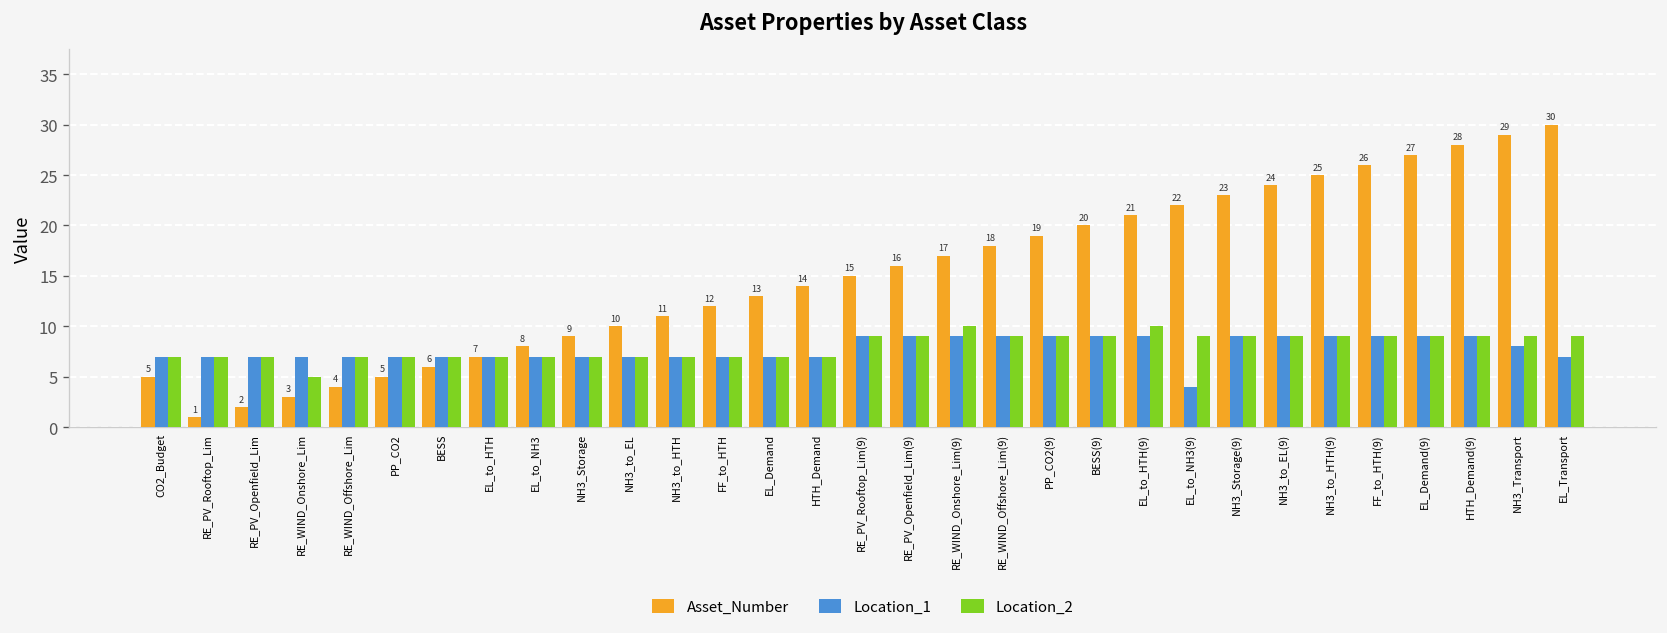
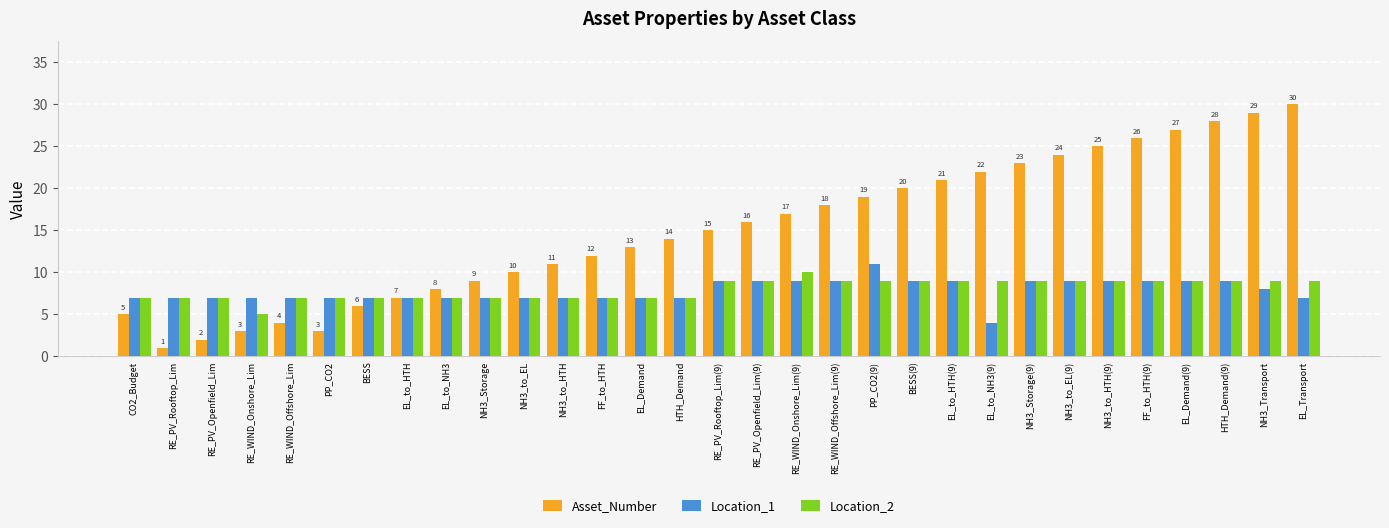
  {
    "Asset_Number": {
      "CO2_Budget": 5,
      "RE_PV_Rooftop_Lim": 1,
      "RE_PV_Openfield_Lim": 2,
      "RE_WIND_Onshore_Lim": 3,
      "RE_WIND_Offshore_Lim": 4,
-     "PP_CO2": 5,
+     "PP_CO2": 3,
      "BESS": 6,
      "EL_to_HTH": 7,
      "EL_to_NH3": 8,
      "NH3_Storage": 9,
      "NH3_to_EL": 10,
      "NH3_to_HTH": 11,
      "FF_to_HTH": 12,
      "EL_Demand": 13,
      "HTH_Demand": 14,
      "RE_PV_Rooftop_Lim(9)": 15,
      "RE_PV_Openfield_Lim(9)": 16,
      "RE_WIND_Onshore_Lim(9)": 17,
      "RE_WIND_Offshore_Lim(9)": 18,
      "PP_CO2(9)": 19,
      "BESS(9)": 20,
      "EL_to_HTH(9)": 21,
      "EL_to_NH3(9)": 22,
      "NH3_Storage(9)": 23,
      "NH3_to_EL(9)": 24,
      "NH3_to_HTH(9)": 25,
      "FF_to_HTH(9)": 26,
      "EL_Demand(9)": 27,
      "HTH_Demand(9)": 28,
      "NH3_Transport": 29,
      "EL_Transport": 30
    },
    "Location_1": {
      "CO2_Budget": 7,
      "RE_PV_Rooftop_Lim": 7,
      "RE_PV_Openfield_Lim": 7,
      "RE_WIND_Onshore_Lim": 7,
      "RE_WIND_Offshore_Lim": 7,
      "PP_CO2": 7,
      "EL_to_NH3": 7,
      "NH3_Storage": 7,
      "NH3_to_EL": 7,
      "NH3_to_HTH": 7,
      "FF_to_HTH": 7,
      "EL_Demand": 7,
      "HTH_Demand": 7,
      "RE_PV_Rooftop_Lim(9)": 9,
      "RE_PV_Openfield_Lim(9)": 9,
      "RE_WIND_Onshore_Lim(9)": 9,
      "RE_WIND_Offshore_Lim(9)": 9,
-     "PP_CO2(9)": 9,
+     "PP_CO2(9)": 11,
      "BESS(9)": 9,
      "EL_to_HTH(9)": 9,
      "EL_to_NH3(9)": 4,
      "NH3_Storage(9)": 9,
      "NH3_to_EL(9)": 9,
      "NH3_to_HTH(9)": 9,
      "FF_to_HTH(9)": 9,
      "EL_Demand(9)": 9,
      "HTH_Demand(9)": 9,
      "NH3_Transport": 8,
      "EL_Transport": 7
    },
    "Location_2": {
      "CO2_Budget": 7,
      "RE_PV_Rooftop_Lim": 7,
      "RE_PV_Openfield_Lim": 7,
      "RE_WIND_Onshore_Lim": 5,
      "RE_WIND_Offshore_Lim": 7,
      "PP_CO2": 7,
      "EL_to_NH3": 7,
      "NH3_Storage": 7,
      "NH3_to_EL": 7,
      "NH3_to_HTH": 7,
      "FF_to_HTH": 7,
      "EL_Demand": 7,
      "HTH_Demand": 7,
      "RE_PV_Rooftop_Lim(9)": 9,
      "RE_PV_Openfield_Lim(9)": 9,
      "RE_WIND_Onshore_Lim(9)": 10,
      "RE_WIND_Offshore_Lim(9)": 9,
      "PP_CO2(9)": 9,
      "BESS(9)": 9,
-     "EL_to_HTH(9)": 10,
+     "EL_to_HTH(9)": 9,
      "EL_to_NH3(9)": 9,
      "NH3_Storage(9)": 9,
      "NH3_to_EL(9)": 9,
      "NH3_to_HTH(9)": 9,
      "FF_to_HTH(9)": 9,
      "EL_Demand(9)": 9,
      "HTH_Demand(9)": 9,
      "NH3_Transport": 9,
      "EL_Transport": 9
    }
  }
